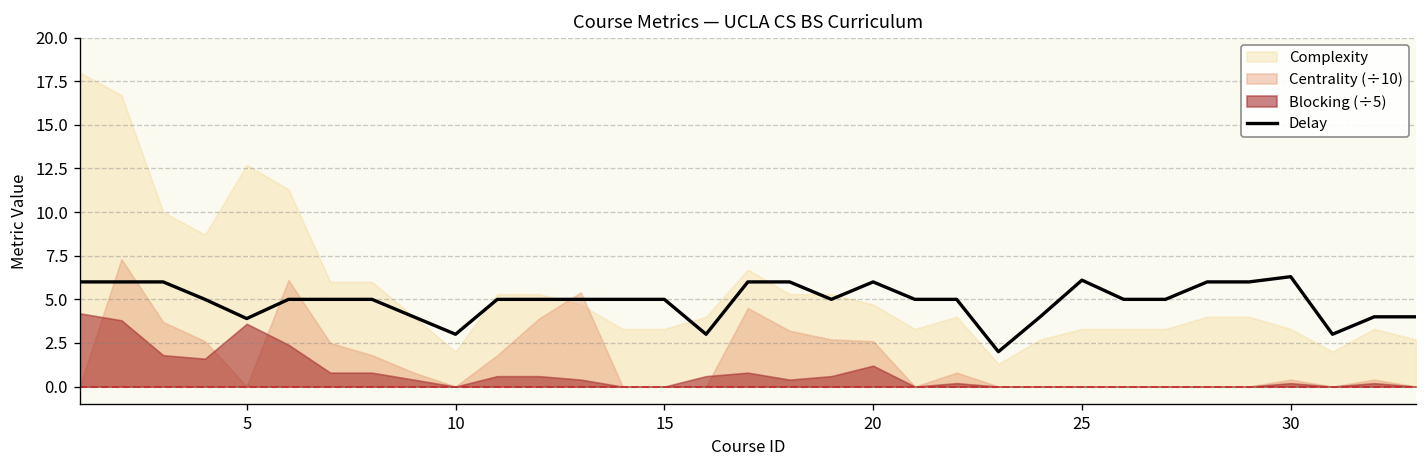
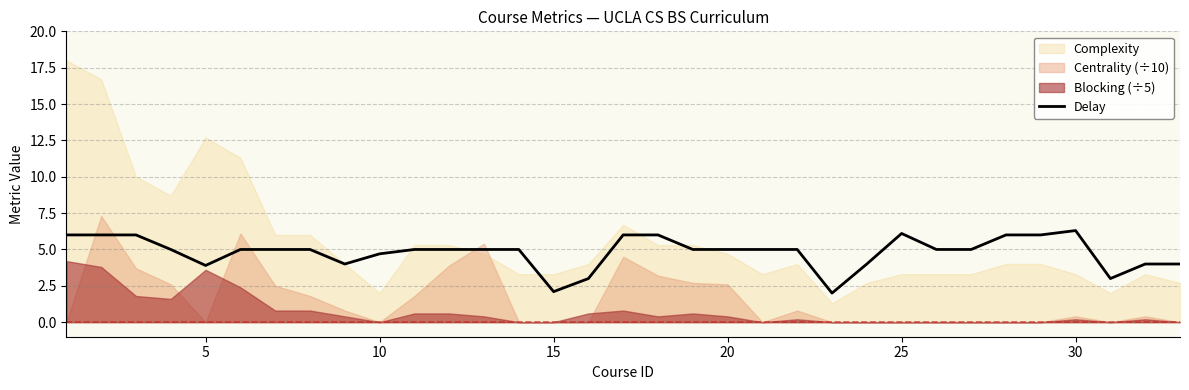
  {
    "Delay": {
      "5": 3.9,
-     "10": 3.0,
-     "15": 5.0,
-     "20": 6,
+     "10": 4.7,
+     "15": 2.1,
+     "20": 5,
      "25": 6.1,
      "30": 6.3
    },
    "Blocking (÷5)": {
      "5": 3.6,
-     "20": 1.2,
+     "20": 0.4,
      "30": 0.2
    }
  }
